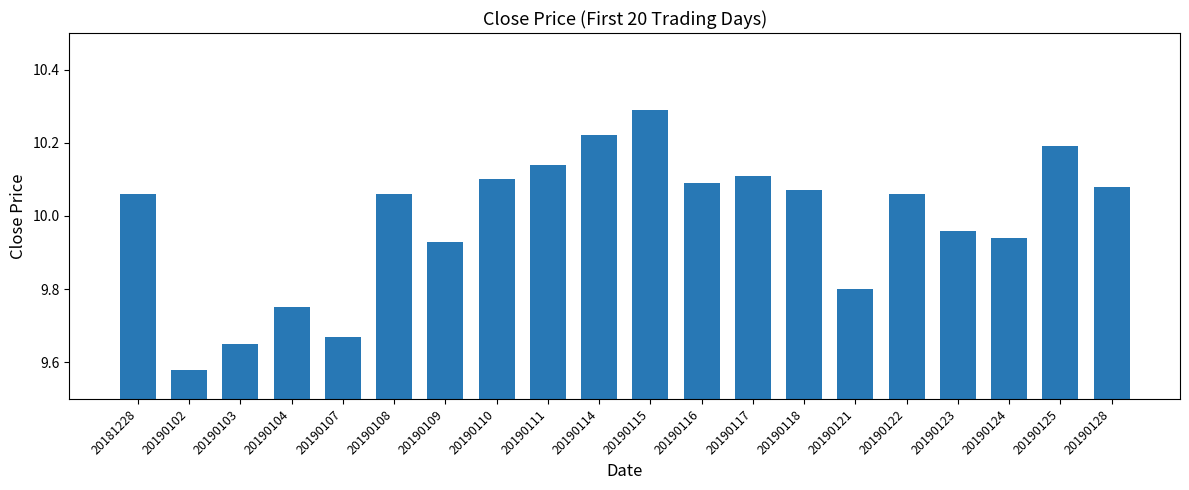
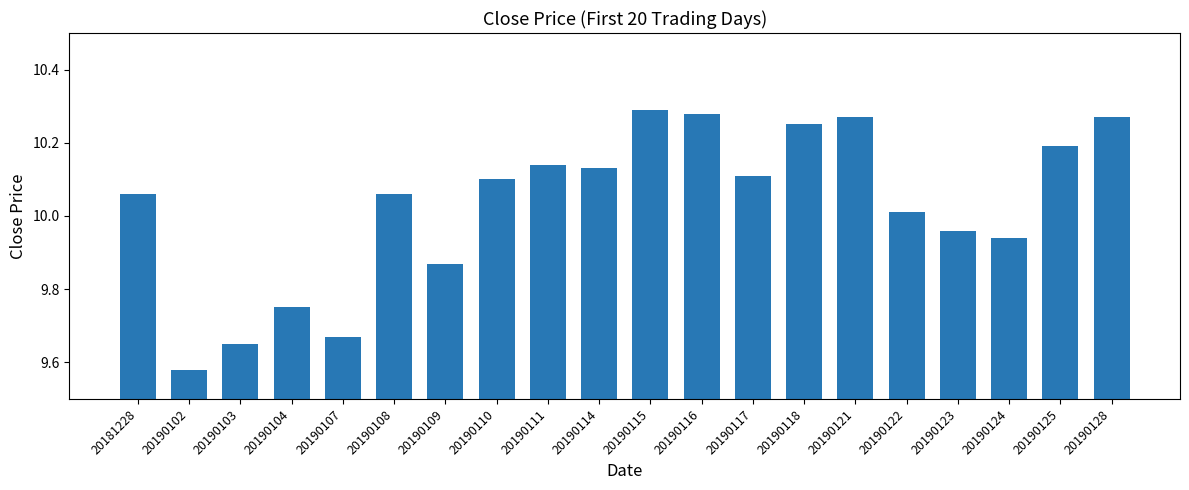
  {
    "20181228": 10.06,
    "20190102": 9.58,
    "20190103": 9.65,
    "20190104": 9.75,
    "20190107": 9.67,
    "20190108": 10.06,
-   "20190109": 9.93,
+   "20190109": 9.87,
    "20190110": 10.10,
    "20190111": 10.14,
-   "20190114": 10.22,
+   "20190114": 10.13,
    "20190115": 10.29,
-   "20190116": 10.09,
+   "20190116": 10.28,
    "20190117": 10.11,
-   "20190118": 10.07,
-   "20190121": 9.80,
-   "20190122": 10.06,
+   "20190118": 10.25,
+   "20190121": 10.27,
+   "20190122": 10.01,
    "20190123": 9.96,
    "20190124": 9.94,
    "20190125": 10.19,
-   "20190128": 10.08
+   "20190128": 10.27
  }
